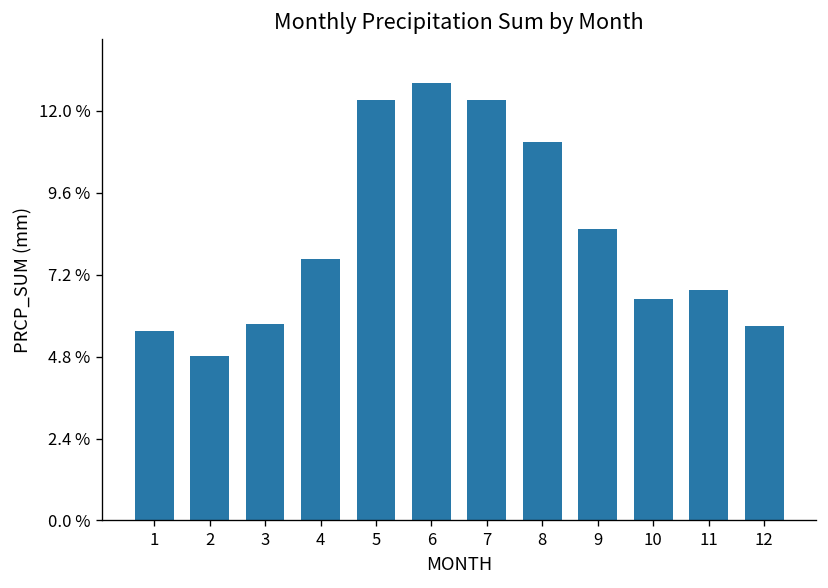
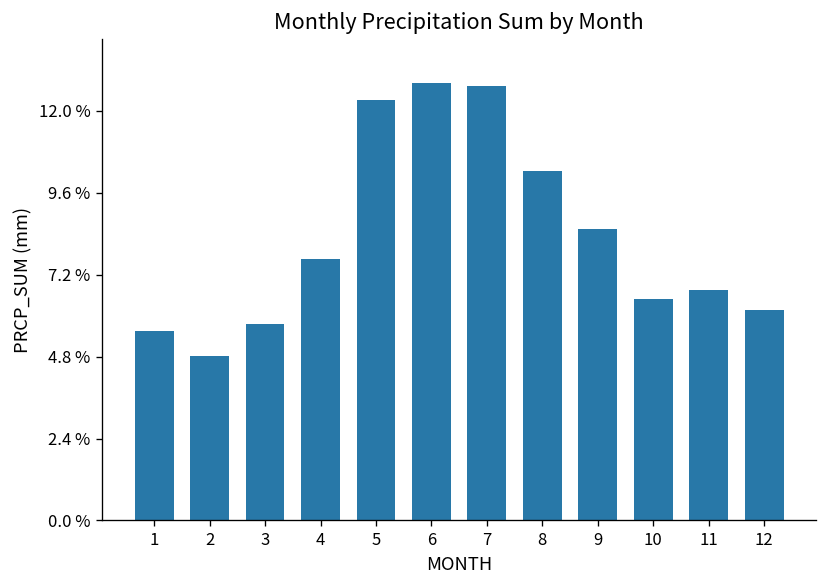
  {
    "1": "5.5 %",
    "2": "4.8 %",
    "3": "5.7 %",
    "4": "7.6 %",
    "5": "12.3 %",
    "6": "12.8 %",
-   "7": "12.3 %",
-   "8": "11.1 %",
+   "7": "12.7 %",
+   "8": "10.3 %",
    "9": "8.5 %",
    "10": "6.5 %",
    "11": "6.8 %",
-   "12": "5.7 %"
+   "12": "6.2 %"
  }
